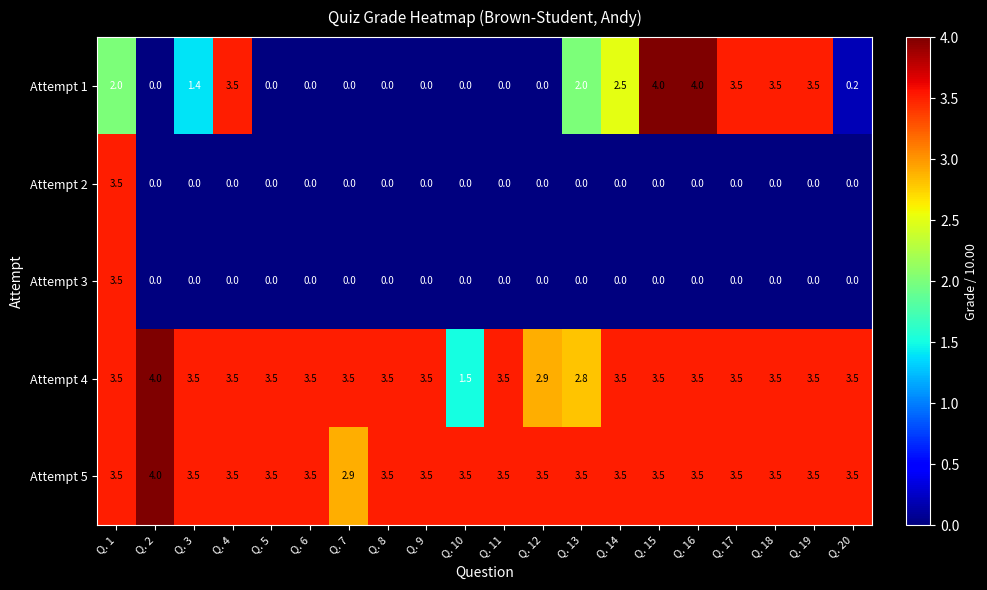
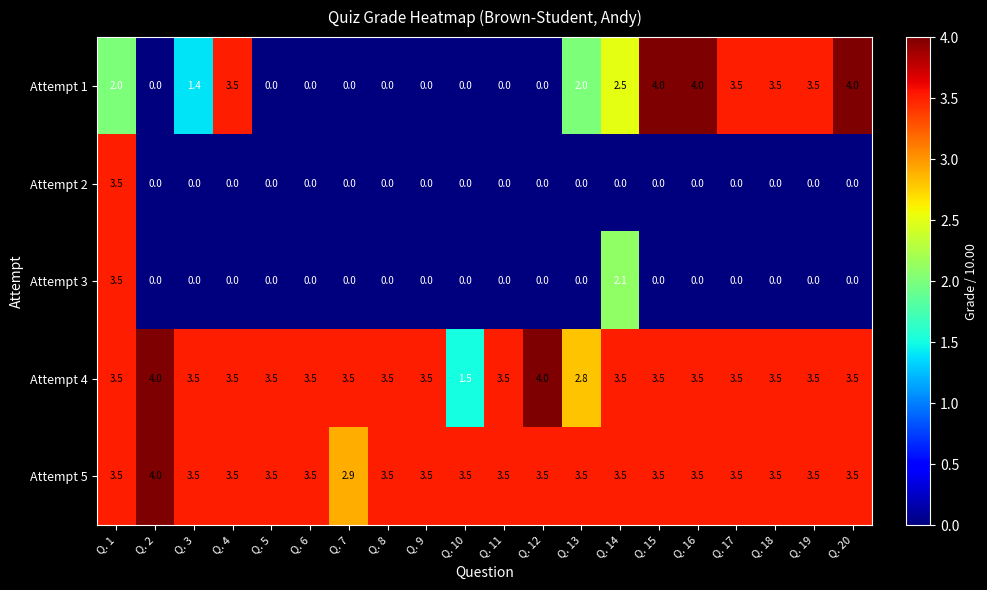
  {
    "Attempt 1": {
      "Q. 1": 2.0,
      "Q. 2": 0.0,
      "Q. 3": 1.4,
      "Q. 4": 3.5,
      "Q. 5": 0.0,
      "Q. 6": 0.0,
      "Q. 7": 0.0,
      "Q. 8": 0.0,
      "Q. 9": 0.0,
      "Q. 10": 0.0,
      "Q. 11": 0.0,
      "Q. 12": 0.0,
      "Q. 13": 2.0,
      "Q. 14": 2.5,
      "Q. 15": 4.0,
      "Q. 16": 4.0,
      "Q. 17": 3.5,
      "Q. 18": 3.5,
      "Q. 19": 3.5,
-     "Q. 20": 0.2
+     "Q. 20": 4.0
    },
    "Attempt 2": {
      "Q. 1": 3.5,
      "Q. 2": 0.0,
      "Q. 3": 0.0,
      "Q. 4": 0.0,
      "Q. 5": 0.0,
      "Q. 6": 0.0,
      "Q. 7": 0.0,
      "Q. 8": 0.0,
      "Q. 9": 0.0,
      "Q. 10": 0.0,
      "Q. 11": 0.0,
      "Q. 12": 0.0,
      "Q. 13": 0.0,
      "Q. 14": 0.0,
      "Q. 15": 0.0,
      "Q. 16": 0.0,
      "Q. 17": 0.0,
      "Q. 18": 0.0,
      "Q. 19": 0.0,
      "Q. 20": 0.0
    },
    "Attempt 3": {
      "Q. 1": 3.5,
      "Q. 2": 0.0,
      "Q. 3": 0.0,
      "Q. 4": 0.0,
      "Q. 5": 0.0,
      "Q. 6": 0.0,
      "Q. 7": 0.0,
      "Q. 8": 0.0,
      "Q. 9": 0.0,
      "Q. 10": 0.0,
      "Q. 11": 0.0,
      "Q. 12": 0.0,
      "Q. 13": 0.0,
-     "Q. 14": 0.0,
+     "Q. 14": 2.1,
      "Q. 15": 0.0,
      "Q. 16": 0.0,
      "Q. 17": 0.0,
      "Q. 18": 0.0,
      "Q. 19": 0.0,
      "Q. 20": 0.0
    },
    "Attempt 4": {
      "Q. 1": 3.5,
      "Q. 2": 4.0,
      "Q. 3": 3.5,
      "Q. 4": 3.5,
      "Q. 5": 3.5,
      "Q. 6": 3.5,
      "Q. 7": 3.5,
      "Q. 8": 3.5,
      "Q. 9": 3.5,
      "Q. 10": 1.5,
      "Q. 11": 3.5,
-     "Q. 12": 2.9,
+     "Q. 12": 4.0,
      "Q. 13": 2.8,
      "Q. 14": 3.5,
      "Q. 15": 3.5,
      "Q. 16": 3.5,
      "Q. 17": 3.5,
      "Q. 18": 3.5,
      "Q. 19": 3.5,
      "Q. 20": 3.5
    },
    "Attempt 5": {
      "Q. 1": 3.5,
      "Q. 2": 4.0,
      "Q. 3": 3.5,
      "Q. 4": 3.5,
      "Q. 5": 3.5,
      "Q. 6": 3.5,
      "Q. 7": 2.9,
      "Q. 8": 3.5,
      "Q. 9": 3.5,
      "Q. 10": 3.5,
      "Q. 11": 3.5,
      "Q. 12": 3.5,
      "Q. 13": 3.5,
      "Q. 14": 3.5,
      "Q. 15": 3.5,
      "Q. 16": 3.5,
      "Q. 17": 3.5,
      "Q. 18": 3.5,
      "Q. 19": 3.5,
      "Q. 20": 3.5
    }
  }
